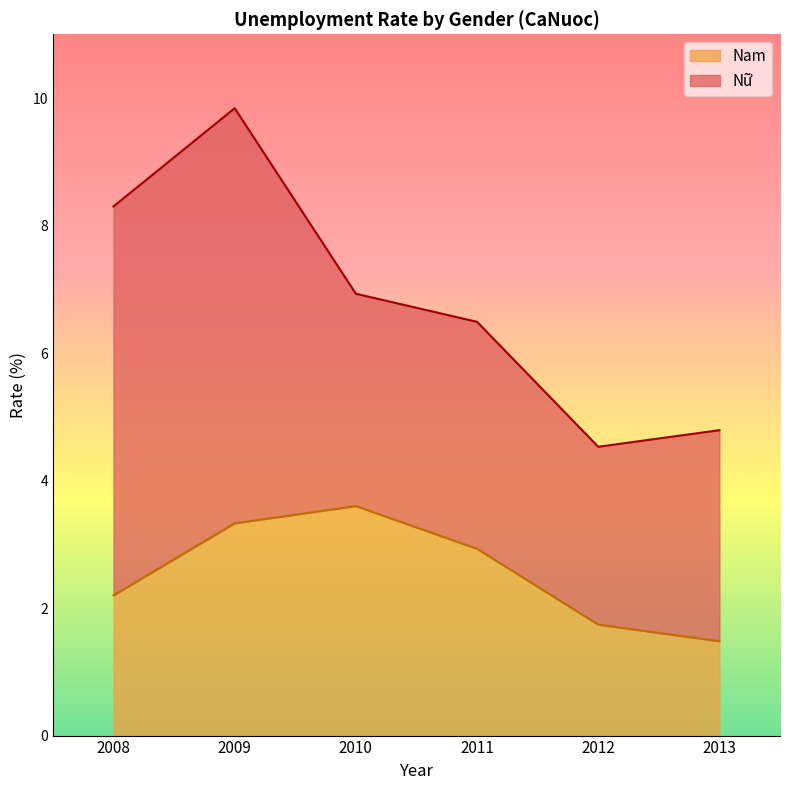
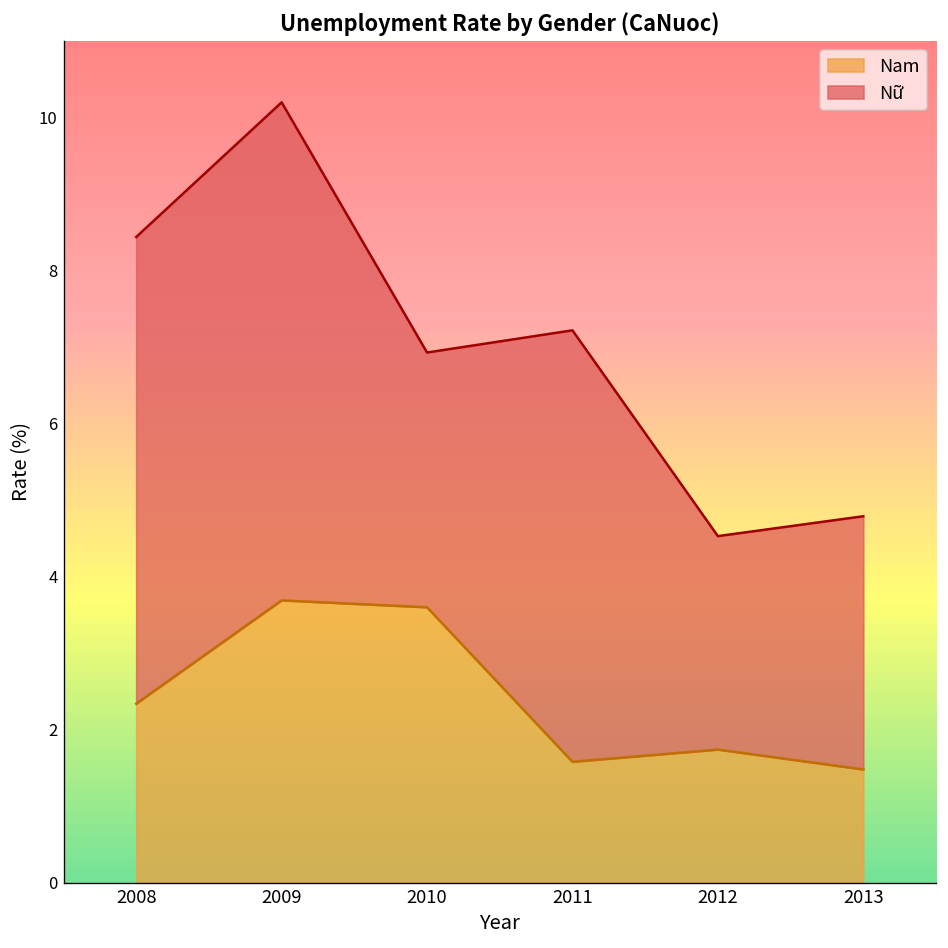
  {
    "Nam": {
-     "2008": 2.2,
-     "2009": 3.3,
+     "2008": 2.3,
+     "2009": 3.7,
      "2010": 3.6,
-     "2011": 2.9,
+     "2011": 1.6,
      "2012": 1.7,
      "2013": 1.5
    },
    "Nữ": {
      "2008": 6.1,
      "2009": 6.5,
      "2010": 3.3,
-     "2011": 3.6,
+     "2011": 5.6,
      "2012": 2.8,
      "2013": 3.3
    }
  }
